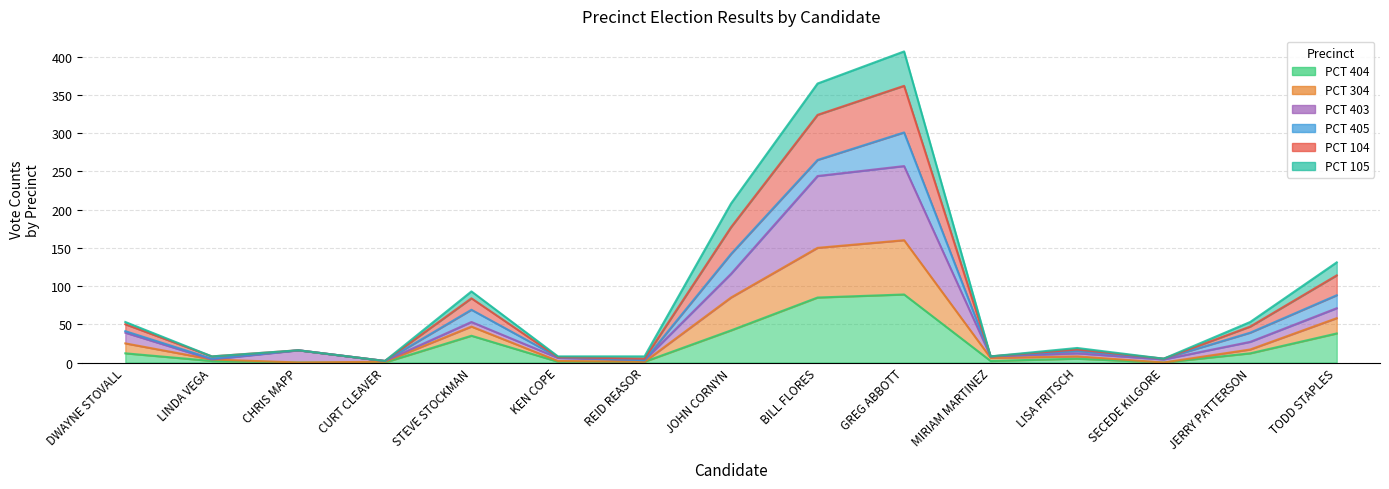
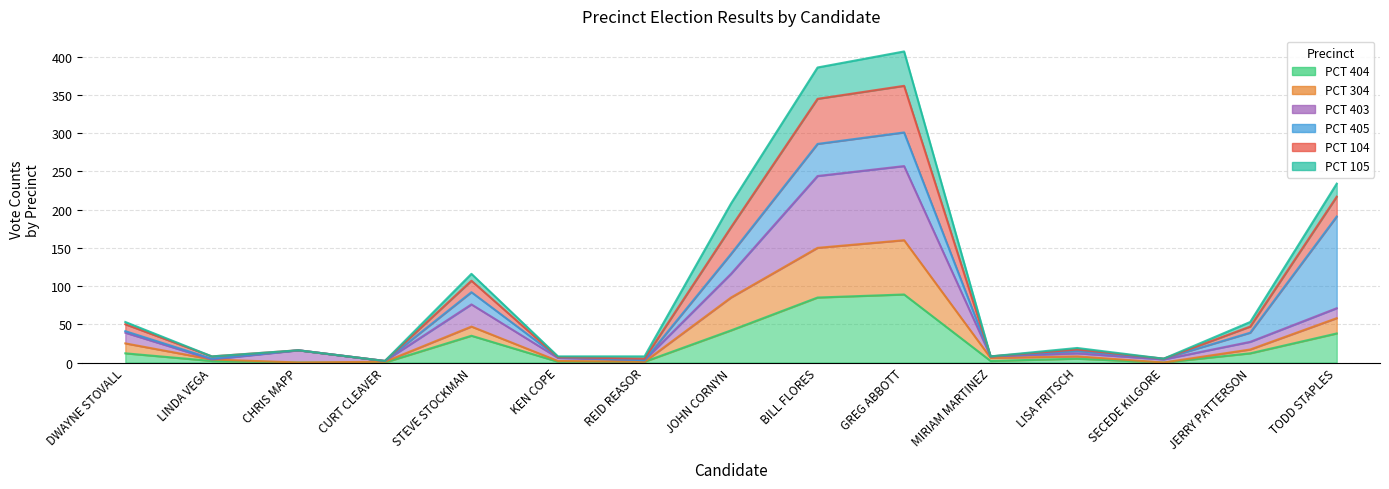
  {
    "PCT 403": {
-     "STEVE STOCKMAN": 10,
+     "STEVE STOCKMAN": 30,
      "JOHN CORNYN": 30,
      "BILL FLORES": 90,
      "GREG ABBOTT": 100,
      "JERRY PATTERSON": 10,
      "TODD STAPLES": 10
    },
    "PCT 405": {
      "STEVE STOCKMAN": 20,
      "JOHN CORNYN": 30,
-     "BILL FLORES": 20,
+     "BILL FLORES": 40,
      "GREG ABBOTT": 40,
      "JERRY PATTERSON": 10,
-     "TODD STAPLES": 20
+     "TODD STAPLES": 120
    }
  }
